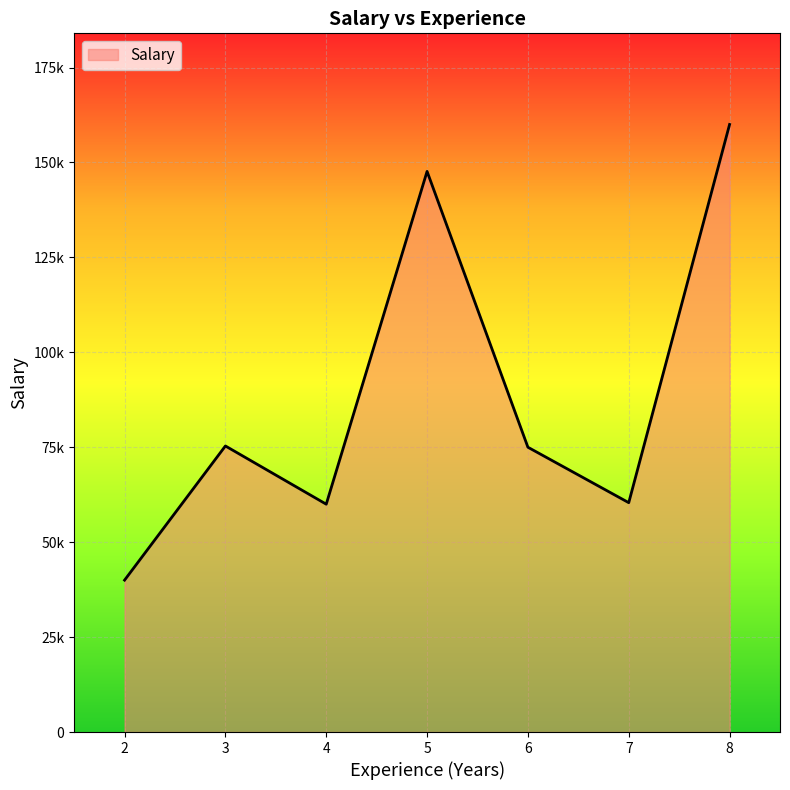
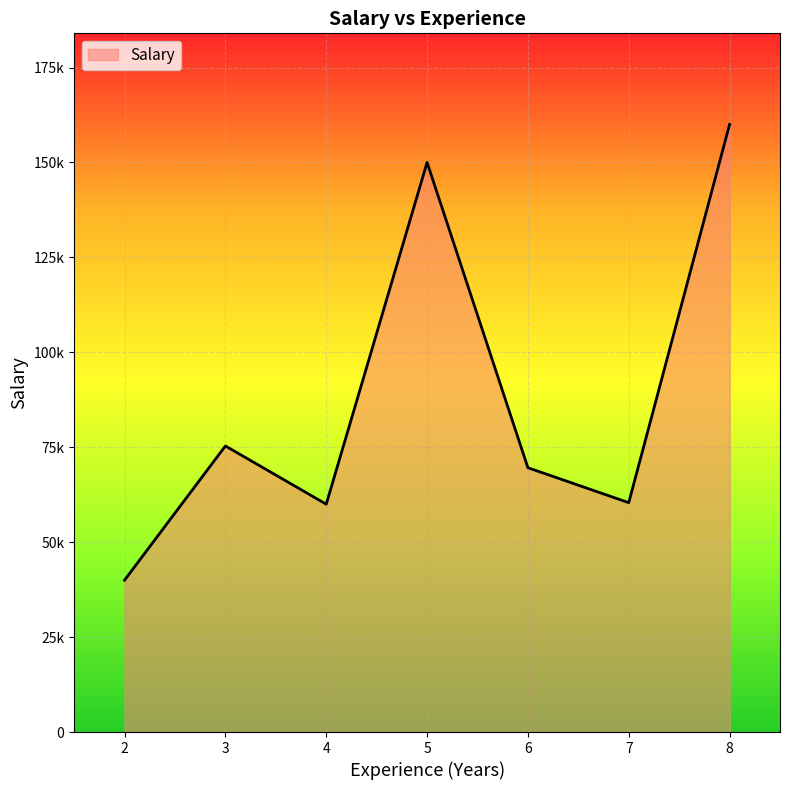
  {
    "2": 40000,
    "3": 75000,
    "4": 60000,
-   "5": 148000,
-   "6": 75000,
+   "5": 150000,
+   "6": 70000,
    "7": 60000,
    "8": 160000
  }
